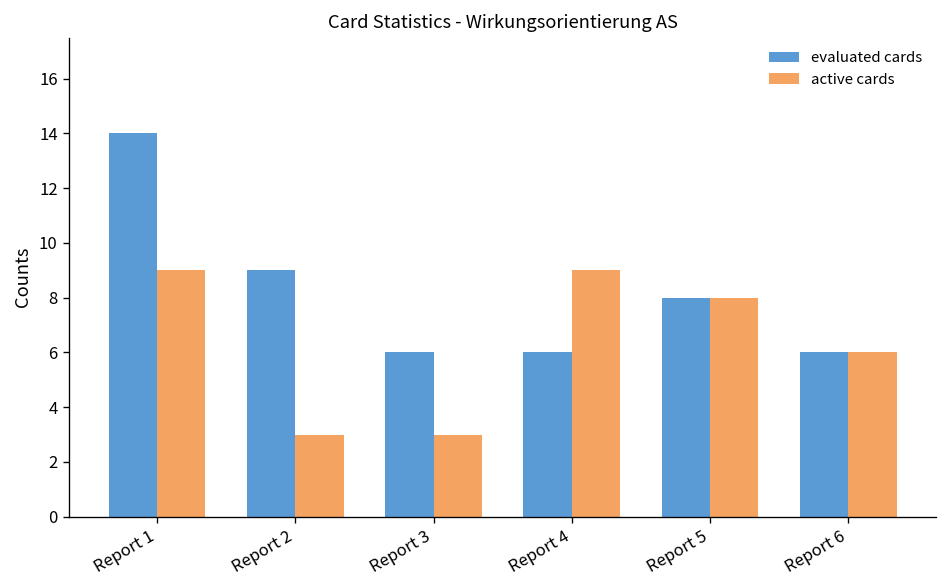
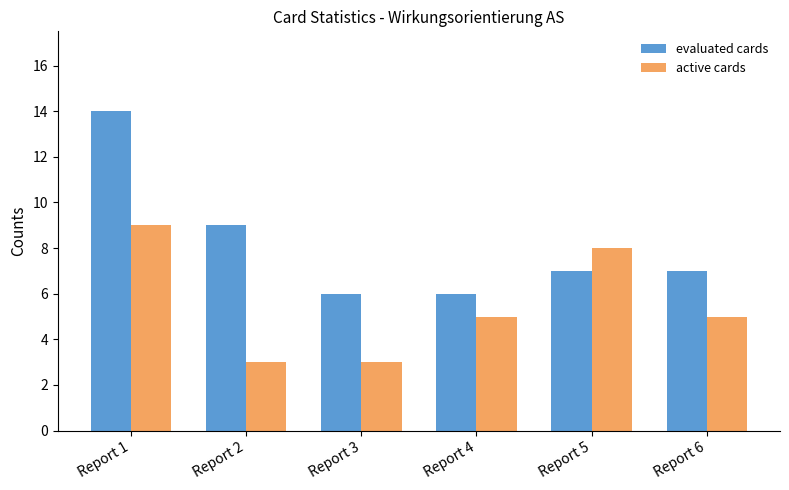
  {
    "evaluated cards": {
      "Report 1": 14,
      "Report 2": 9,
      "Report 3": 6,
      "Report 4": 6,
-     "Report 5": 8,
-     "Report 6": 6
+     "Report 5": 7,
+     "Report 6": 7
    },
    "active cards": {
      "Report 1": 9,
      "Report 2": 3,
      "Report 3": 3,
-     "Report 4": 9,
+     "Report 4": 5,
      "Report 5": 8,
-     "Report 6": 6
+     "Report 6": 5
    }
  }
